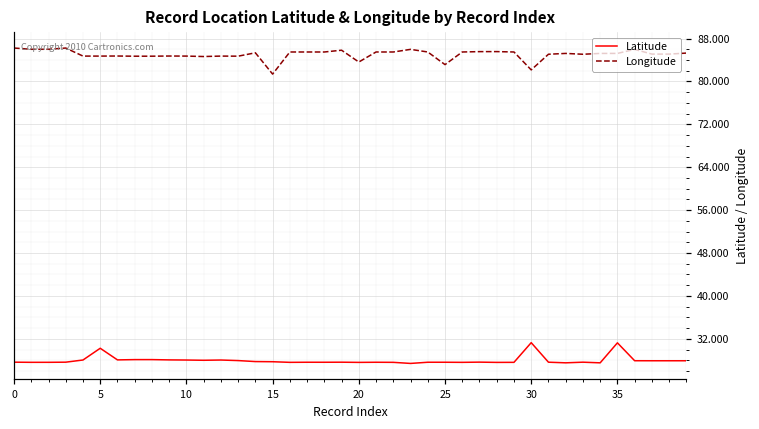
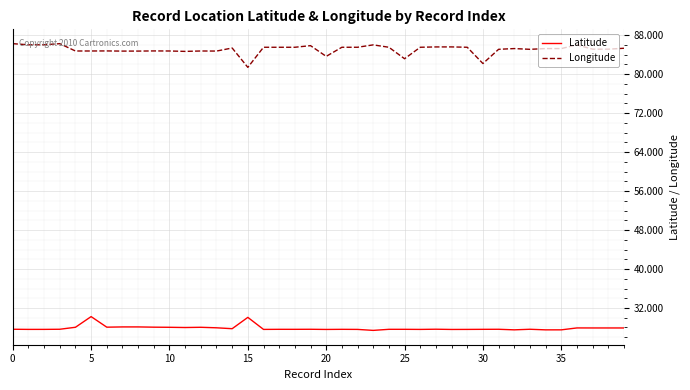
  {
    "Latitude": {
      "0": 28,
      "5": 30,
      "10": 28,
-     "15": 28,
+     "15": 30,
      "20": 28,
      "25": 28,
-     "30": 31,
-     "35": 31
+     "30": 28,
+     "35": 28
    },
    "Longitude": {
      "0": 86,
      "5": 85,
      "10": 85,
      "15": 81,
      "20": 84,
      "25": 83,
      "30": 82
    }
  }
